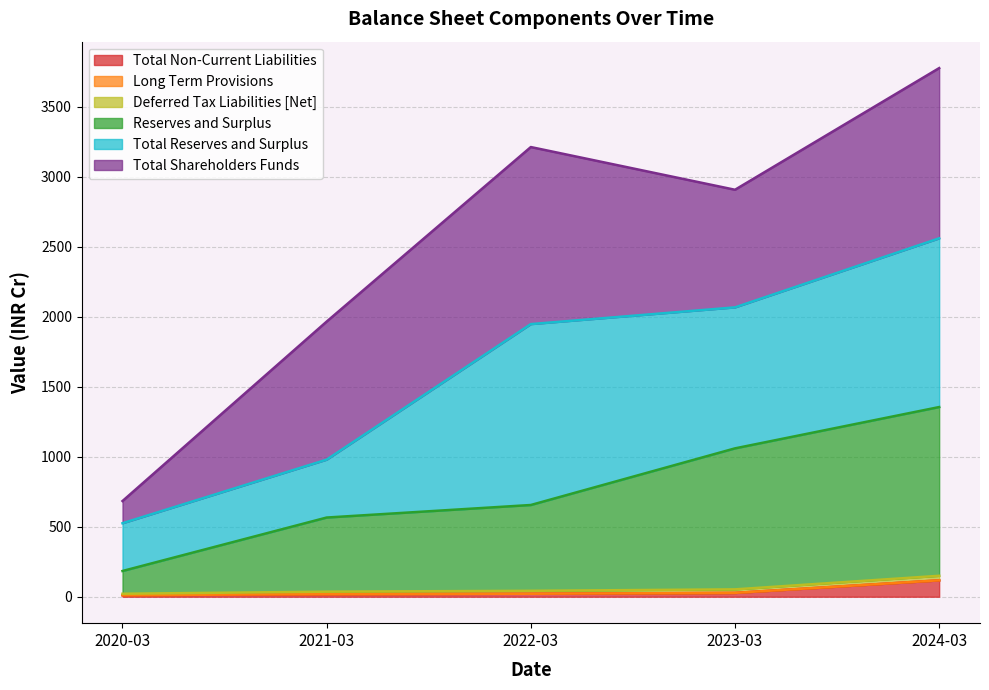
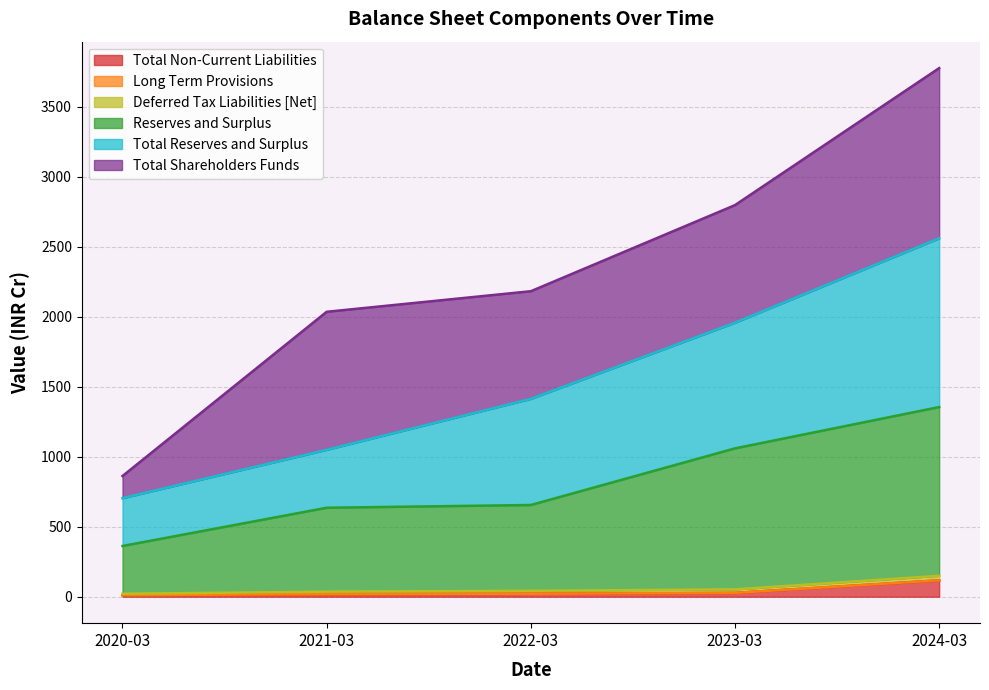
  {
    "Long Term Provisions": {
      "2022-03": 20,
      "2023-03": 30,
      "2024-03": 120
    },
    "Deferred Tax Liabilities [Net]": {
      "2022-03": 20,
      "2023-03": 30,
      "2024-03": 30
    },
    "Reserves and Surplus": {
-     "2020-03": 160,
-     "2021-03": 530,
+     "2020-03": 340,
+     "2021-03": 600,
      "2022-03": 610,
      "2023-03": 1010,
      "2024-03": 1210
    },
    "Total Reserves and Surplus": {
      "2020-03": 340,
      "2021-03": 410,
-     "2022-03": 1290,
-     "2023-03": 1010,
+     "2022-03": 760,
+     "2023-03": 900,
      "2024-03": 1210
    },
    "Total Shareholders Funds": {
      "2020-03": 160,
      "2021-03": 990,
-     "2022-03": 1260,
+     "2022-03": 770,
      "2023-03": 840,
      "2024-03": 1220
    }
  }
